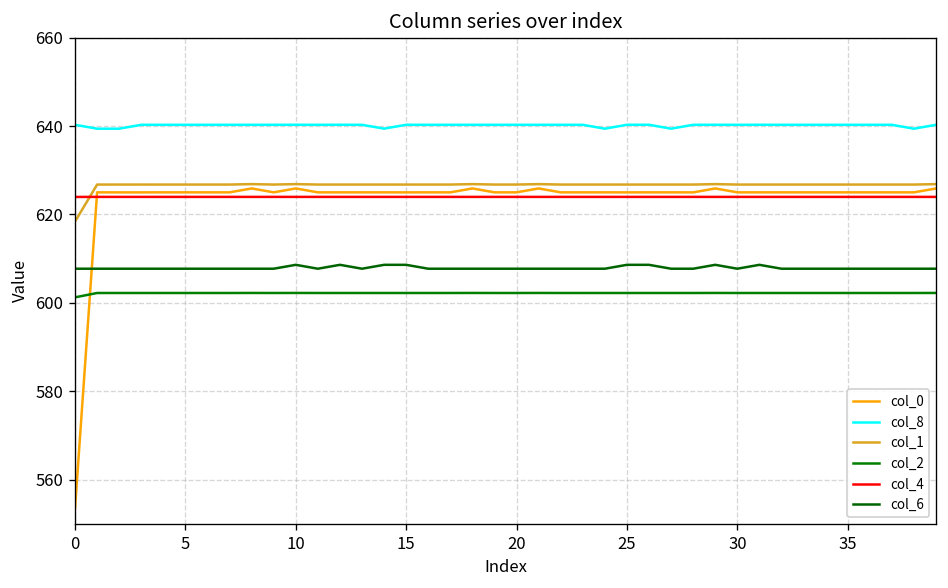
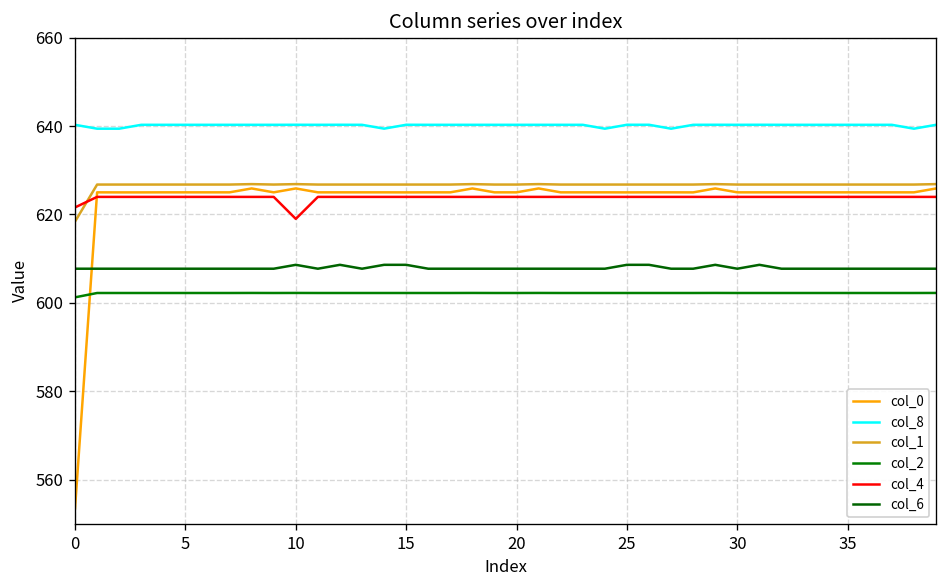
  {
    "col_8": {
      "0": 640,
      "5": 640,
      "10": 640,
      "15": 640,
      "20": 640,
      "25": 640,
      "30": 640,
      "35": 640
    },
    "col_4": {
-     "0": 624,
+     "0": 622,
      "5": 624,
-     "10": 624,
+     "10": 619,
      "15": 624,
      "20": 624,
      "25": 624,
      "30": 624,
      "35": 624
    }
  }
